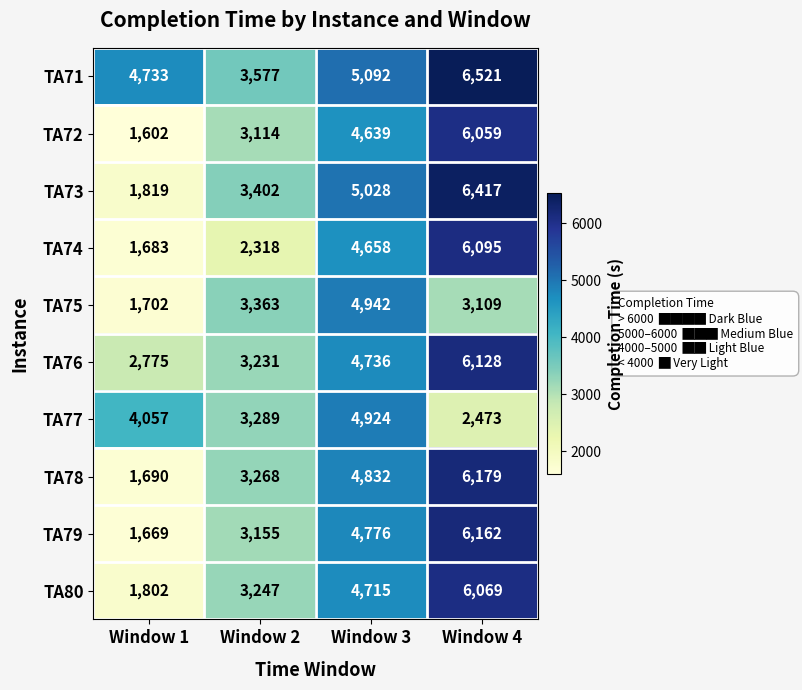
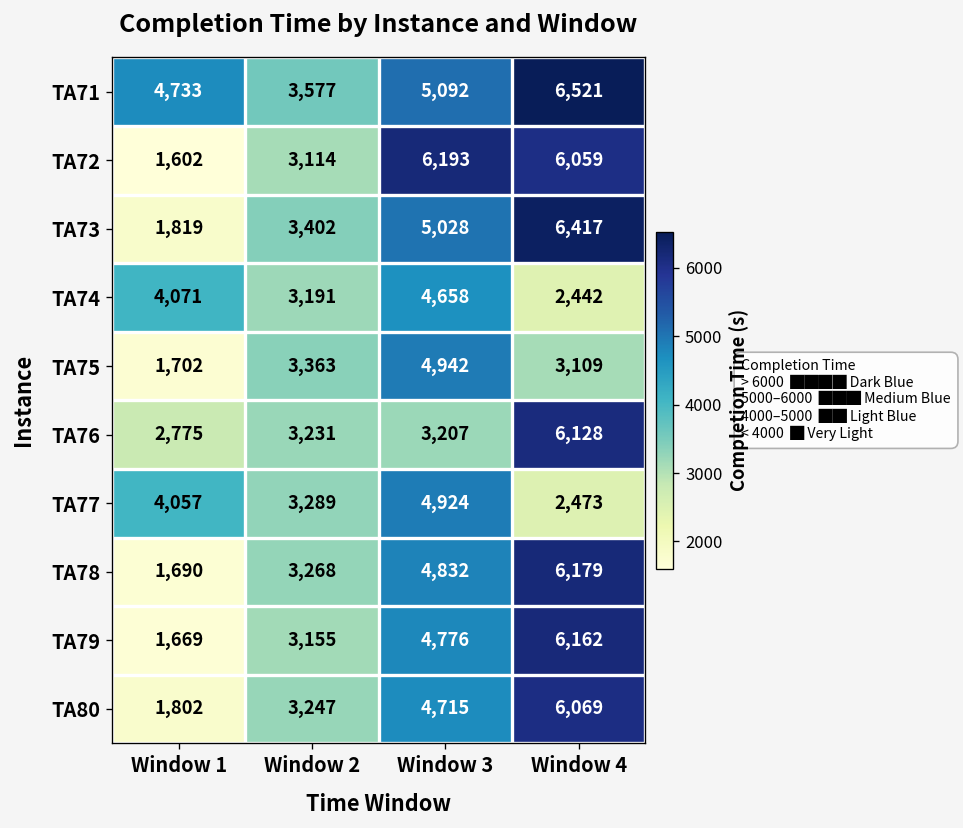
  {
    "TA71": {
      "Window 1": "4,733",
      "Window 2": "3,577",
      "Window 3": "5,092",
      "Window 4": "6,521"
    },
    "TA72": {
      "Window 1": "1,602",
      "Window 2": "3,114",
-     "Window 3": "4,639",
+     "Window 3": "6,193",
      "Window 4": "6,059"
    },
    "TA73": {
      "Window 1": "1,819",
      "Window 2": "3,402",
      "Window 3": "5,028",
      "Window 4": "6,417"
    },
    "TA74": {
-     "Window 1": "1,683",
-     "Window 2": "2,318",
+     "Window 1": "4,071",
+     "Window 2": "3,191",
      "Window 3": "4,658",
-     "Window 4": "6,095"
+     "Window 4": "2,442"
    },
    "TA75": {
      "Window 1": "1,702",
      "Window 2": "3,363",
      "Window 3": "4,942",
      "Window 4": "3,109"
    },
    "TA76": {
      "Window 1": "2,775",
      "Window 2": "3,231",
-     "Window 3": "4,736",
+     "Window 3": "3,207",
      "Window 4": "6,128"
    },
    "TA77": {
      "Window 1": "4,057",
      "Window 2": "3,289",
      "Window 3": "4,924",
      "Window 4": "2,473"
    },
    "TA78": {
      "Window 1": "1,690",
      "Window 2": "3,268",
      "Window 3": "4,832",
      "Window 4": "6,179"
    },
    "TA79": {
      "Window 1": "1,669",
      "Window 2": "3,155",
      "Window 3": "4,776",
      "Window 4": "6,162"
    },
    "TA80": {
      "Window 1": "1,802",
      "Window 2": "3,247",
      "Window 3": "4,715",
      "Window 4": "6,069"
    }
  }
